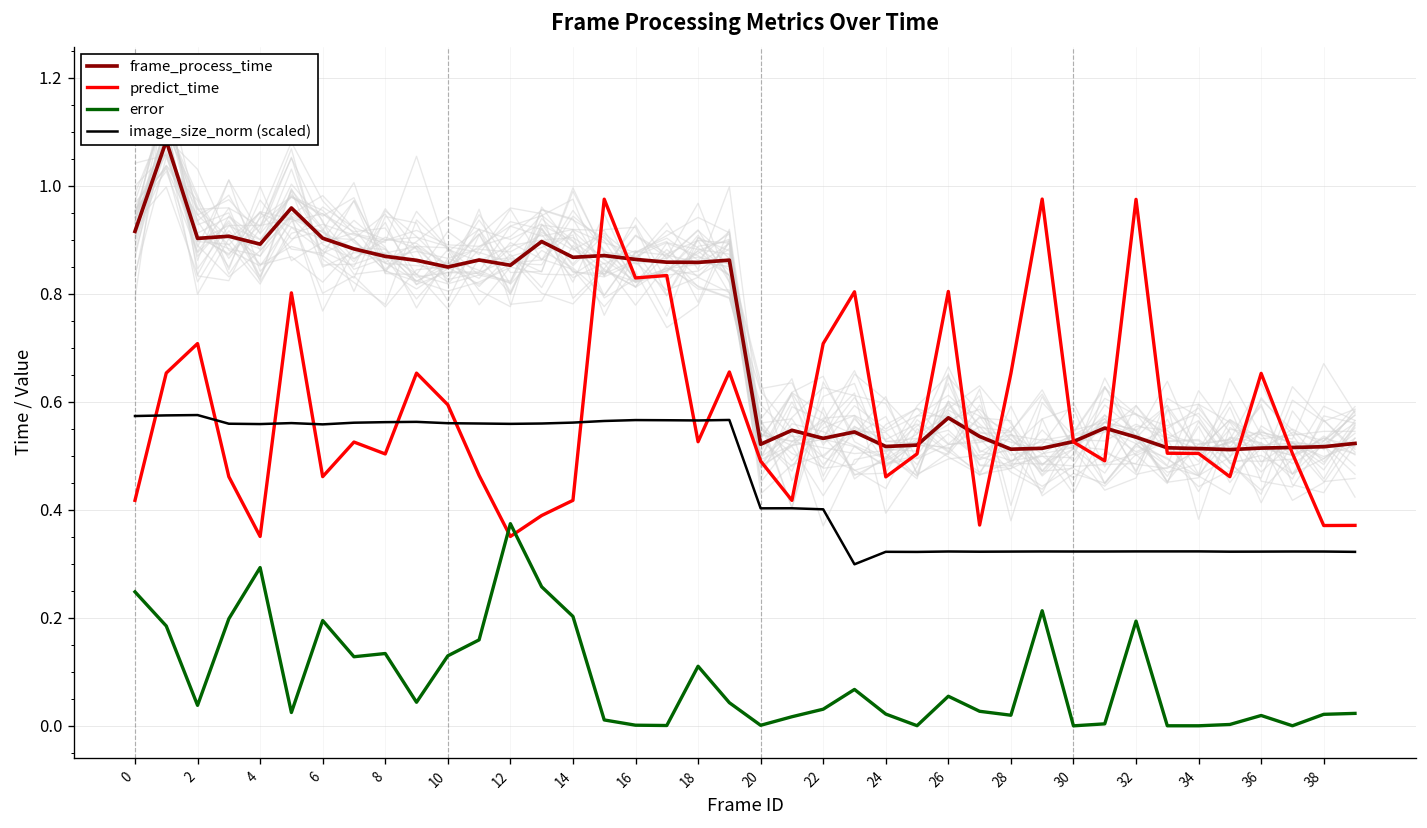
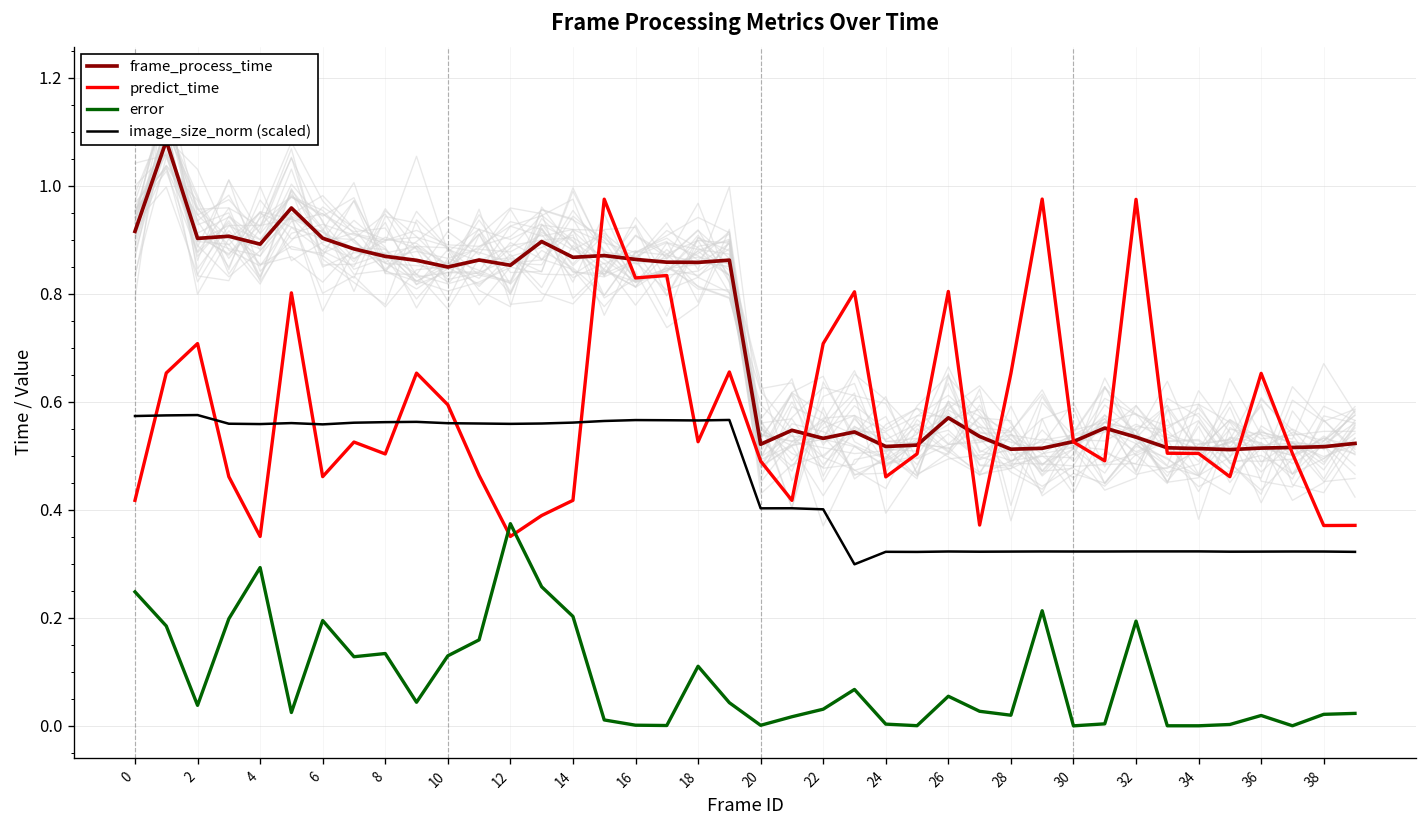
  {
    "frame_process_time": {
      "14": 0.87,
      "20": 0.52
    },
    "predict_time": {
      "0": 0.42,
      "2": 0.71,
      "4": 0.35,
      "6": 0.46,
      "8": 0.50,
      "10": 0.59,
      "12": 0.35,
      "14": 0.42,
      "18": 0.53,
      "22": 0.71,
      "24": 0.46,
      "26": 0.80,
      "28": 0.65,
      "32": 0.98,
      "36": 0.65,
      "38": 0.37
    },
    "error": {
      "0": 0.25,
      "2": 0.04,
      "4": 0.29,
      "6": 0.20,
      "8": 0.13,
      "10": 0.13,
      "12": 0.37,
      "14": 0.20,
      "16": 0.00,
      "18": 0.11,
      "20": 0.00,
      "22": 0.03,
-     "24": 0.02,
+     "24": 0.00,
      "26": 0.05,
      "28": 0.02,
      "30": 0.00,
      "32": 0.19,
      "34": 0.00,
      "36": 0.02,
      "38": 0.02
    },
    "image_size_norm (scaled)": {
      "0": 0.57,
      "2": 0.58,
      "4": 0.56,
      "6": 0.56,
      "8": 0.56,
      "10": 0.56,
      "12": 0.56,
      "14": 0.56,
      "16": 0.57,
      "18": 0.57,
      "20": 0.40,
      "22": 0.40,
      "24": 0.32,
      "26": 0.32,
      "28": 0.32,
      "30": 0.32,
      "32": 0.32,
      "34": 0.32,
      "36": 0.32,
      "38": 0.32
    }
  }
